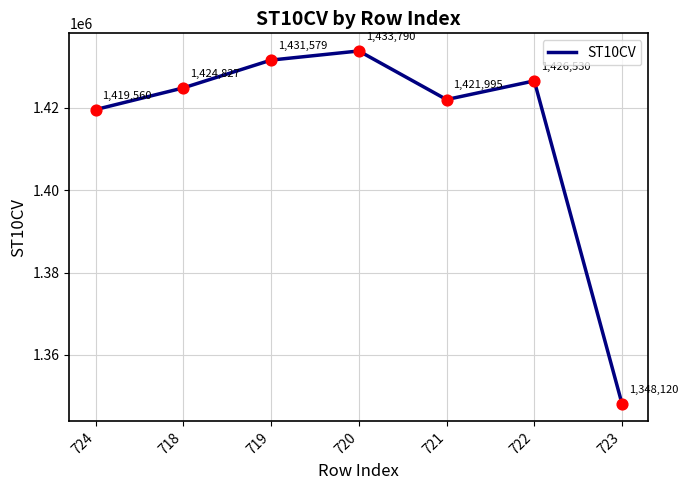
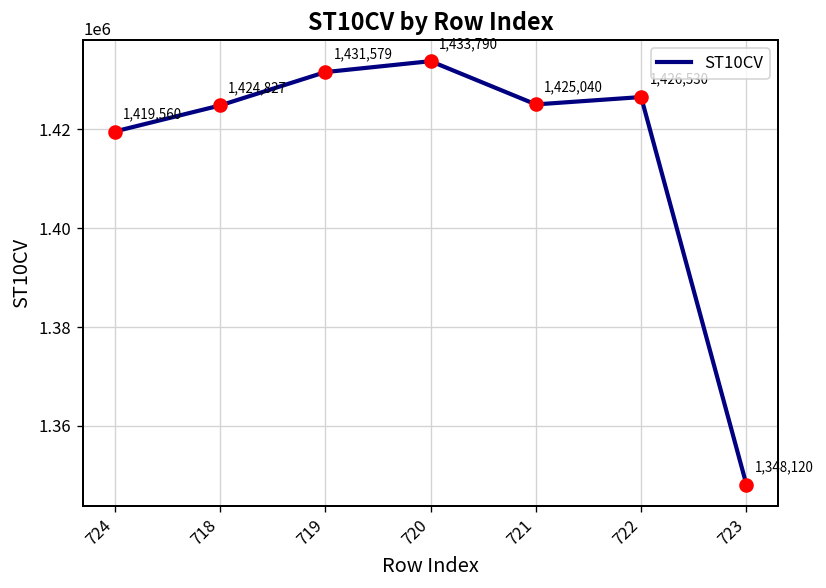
  {
    "724": "1,419,560",
    "718": "1,424,827",
    "719": "1,431,579",
    "720": "1,433,790",
-   "721": "1,421,995",
+   "721": "1,425,040",
    "723": "1,348,120"
  }
